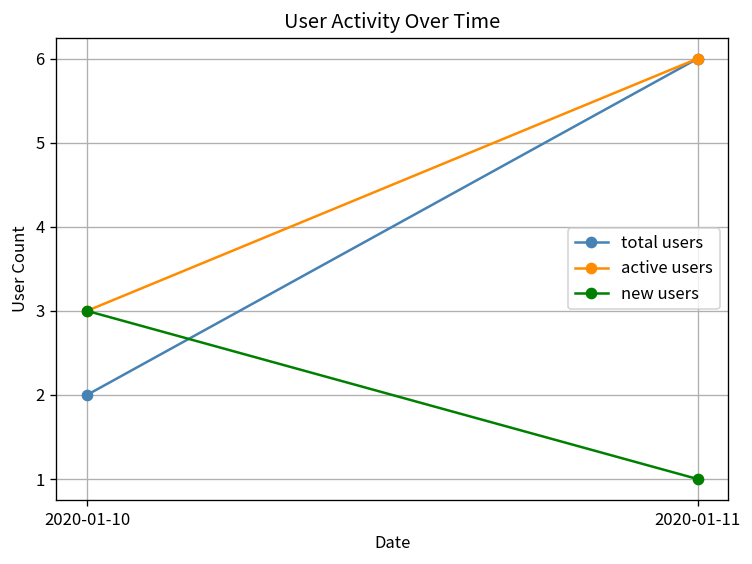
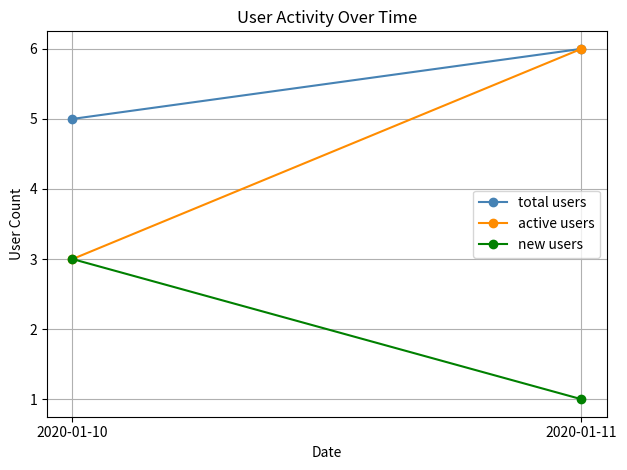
  {
    "total users": {
-     "2020-01-10": 2
+     "2020-01-10": 5
    },
    "new users": {
      "2020-01-11": 1
    }
  }
